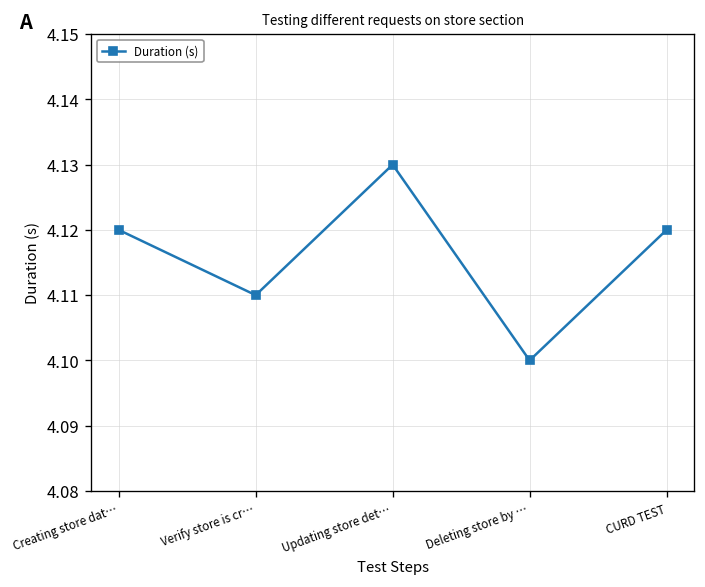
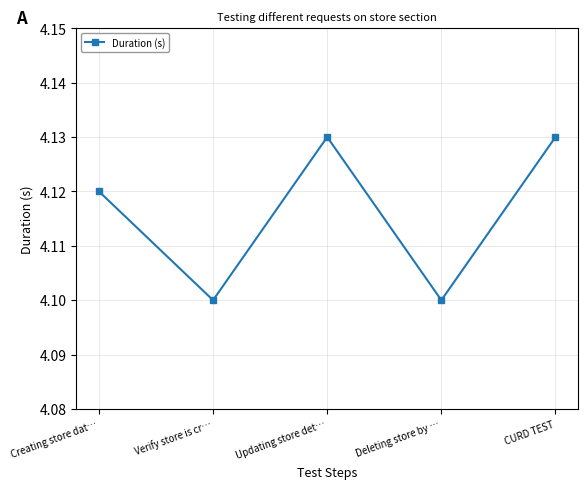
  {
    "Creating store dat…": 4.12,
-   "Verify store is cr…": 4.11,
+   "Verify store is cr…": 4.10,
    "Updating store det…": 4.13,
    "Deleting store by …": 4.10,
-   "CURD TEST": 4.12
+   "CURD TEST": 4.13
  }
